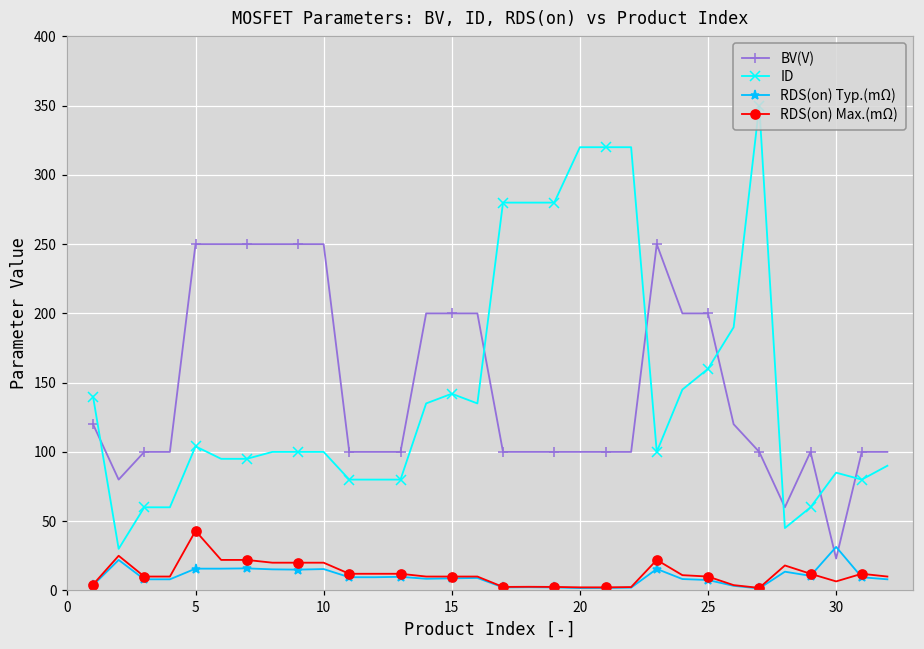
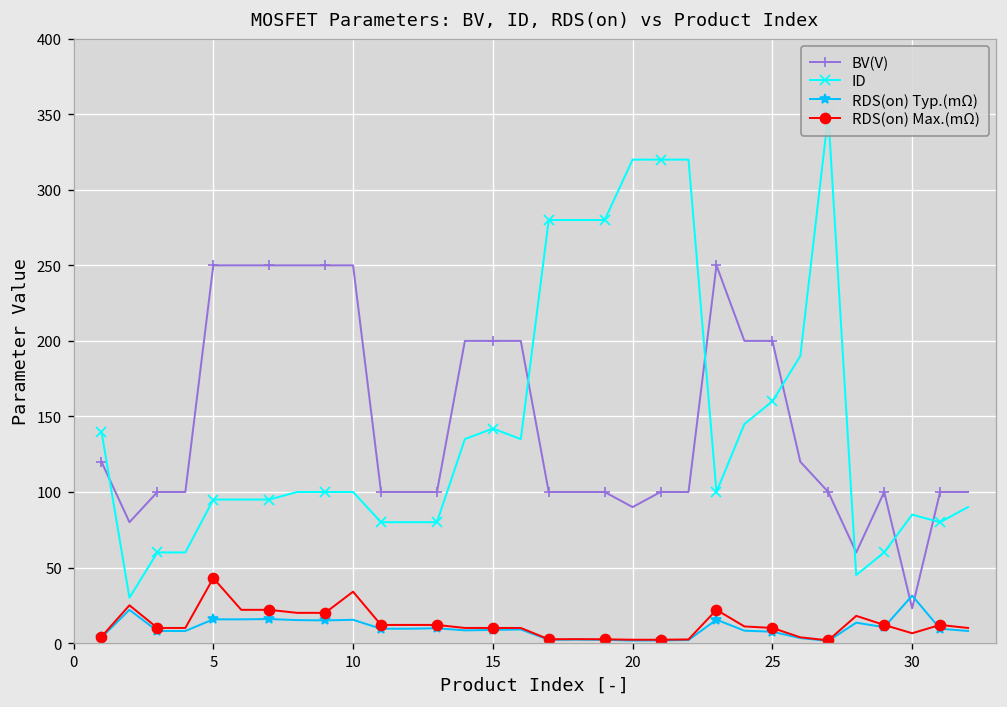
  {
    "BV(V)": {
      "5": 250,
      "10": 250,
      "15": 200,
-     "20": 100,
+     "20": 90,
      "25": 200,
      "30": 23
    },
    "ID": {
-     "5": 104,
+     "5": 95,
      "10": 100,
      "15": 142,
      "20": 320,
      "25": 160,
      "30": 85
    },
    "RDS(on) Typ.(mΩ)": {
      "5": 16,
      "10": 15,
      "25": 8,
      "30": 31
    },
    "RDS(on) Max.(mΩ)": {
      "5": 43,
-     "10": 20,
+     "10": 34,
      "25": 10,
      "30": 7
    }
  }
